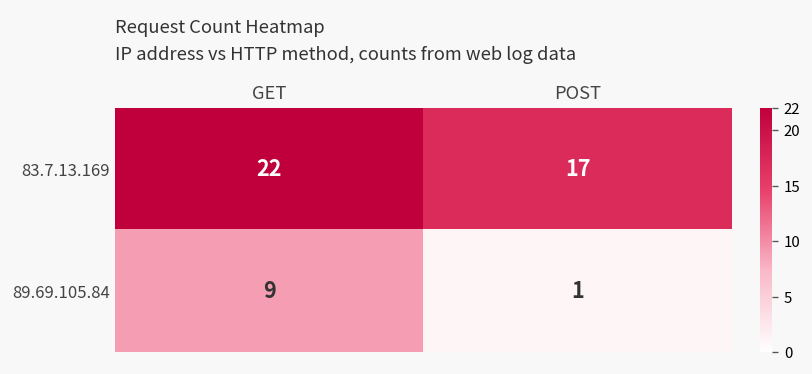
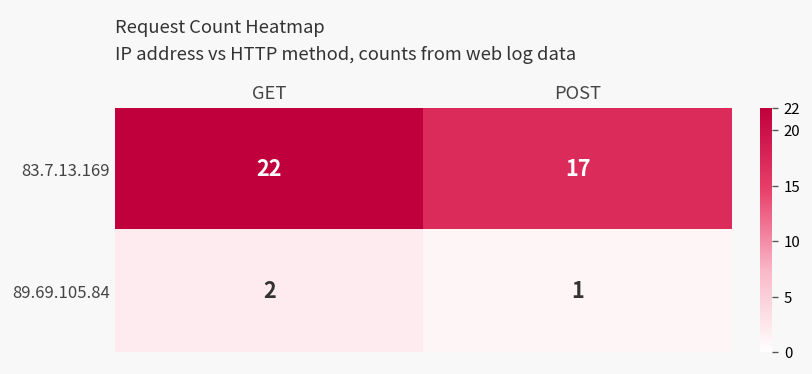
  {
    "83.7.13.169": {
      "GET": 22,
      "POST": 17
    },
    "89.69.105.84": {
-     "GET": 9,
+     "GET": 2,
      "POST": 1
    }
  }
